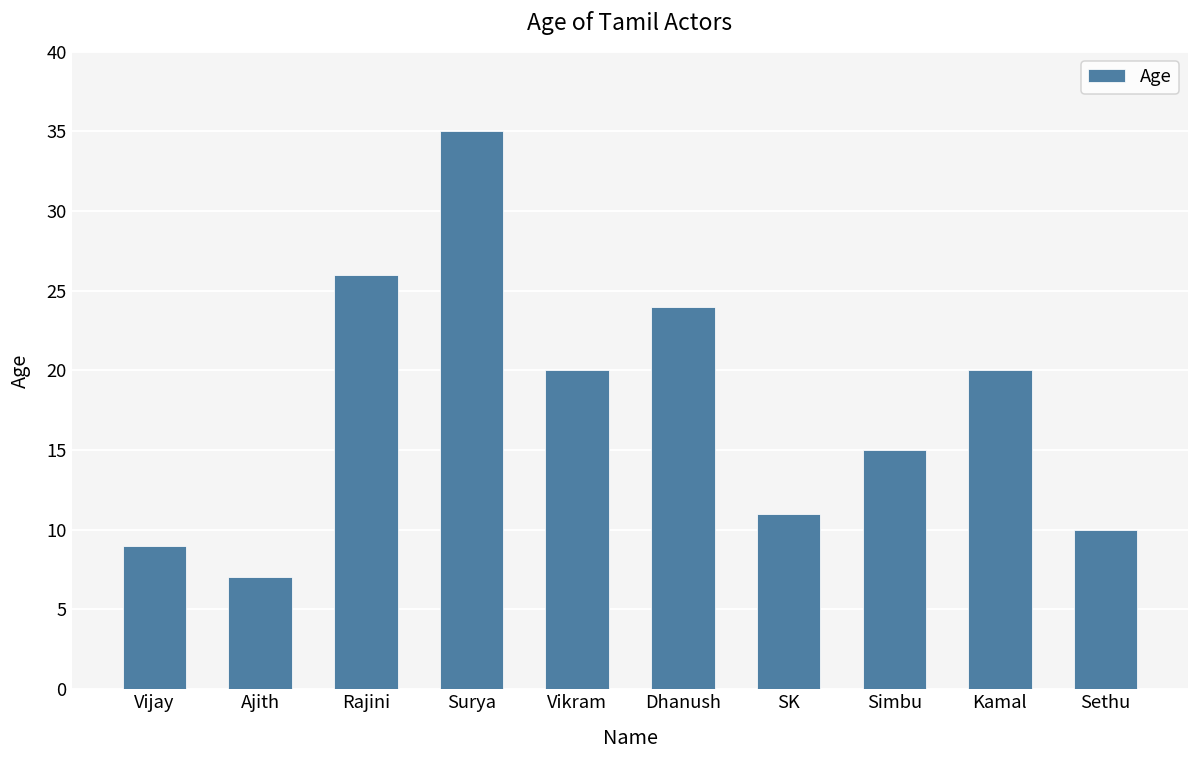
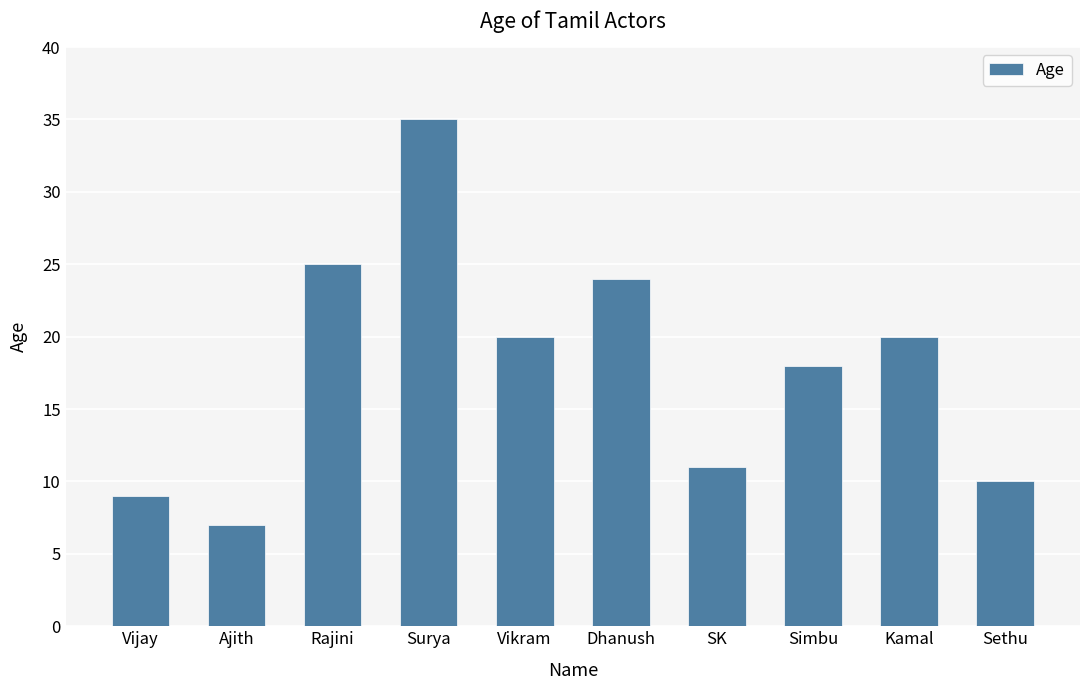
  {
    "Vijay": 9,
    "Ajith": 7,
-   "Rajini": 26,
+   "Rajini": 25,
    "Surya": 35,
    "Vikram": 20,
    "Dhanush": 24,
    "SK": 11,
-   "Simbu": 15,
+   "Simbu": 18,
    "Kamal": 20,
    "Sethu": 10
  }
